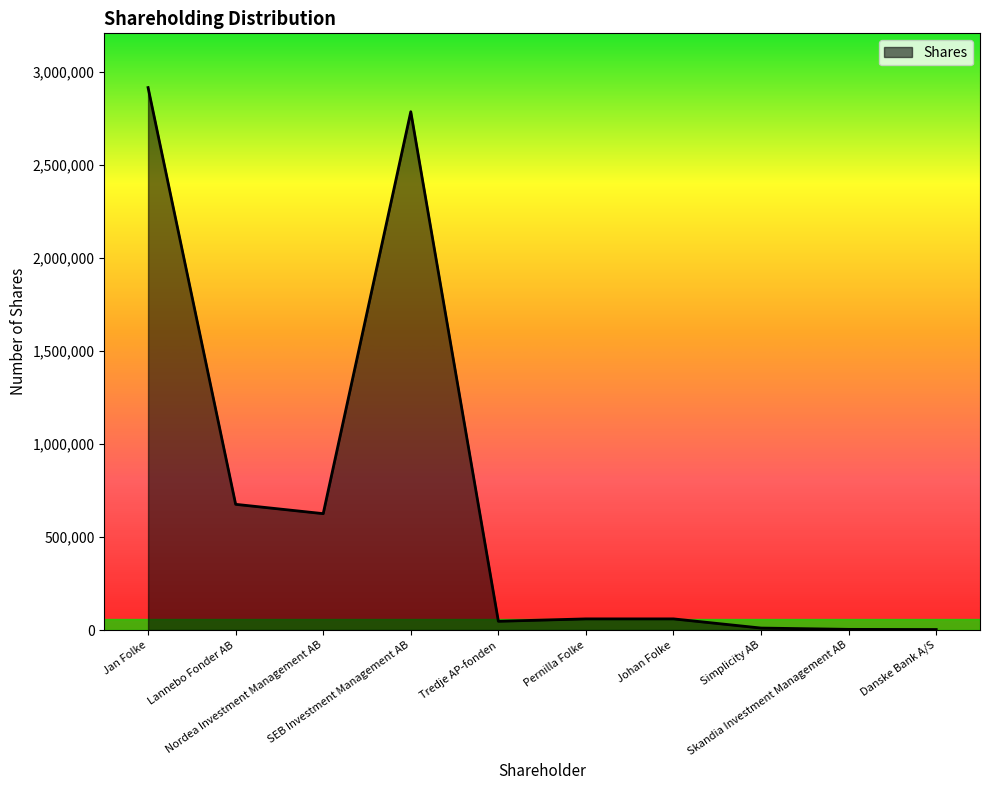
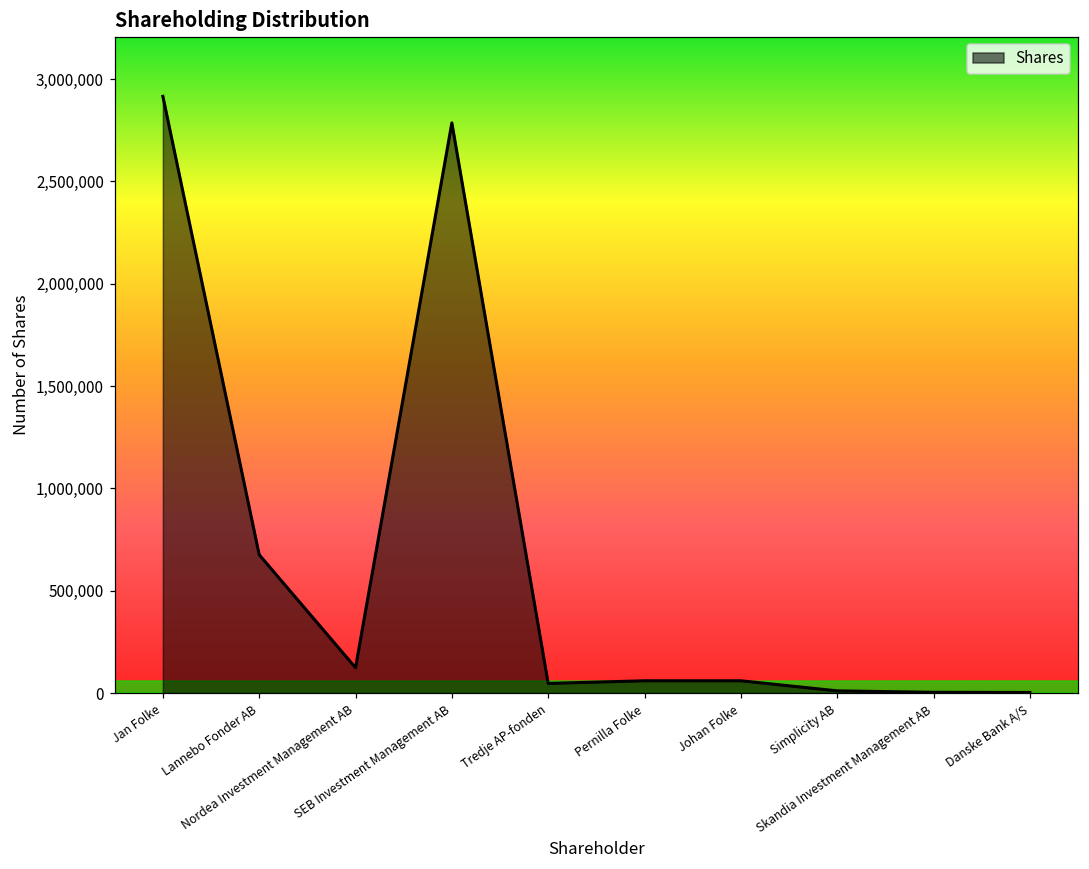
  {
    "Jan Folke": "2,920,000",
    "Lannebo Fonder AB": "680,000",
-   "Nordea Investment Management AB": "630,000",
+   "Nordea Investment Management AB": "120,000",
    "SEB Investment Management AB": "2,790,000",
    "Pernilla Folke": "60,000",
    "Johan Folke": "60,000"
  }
